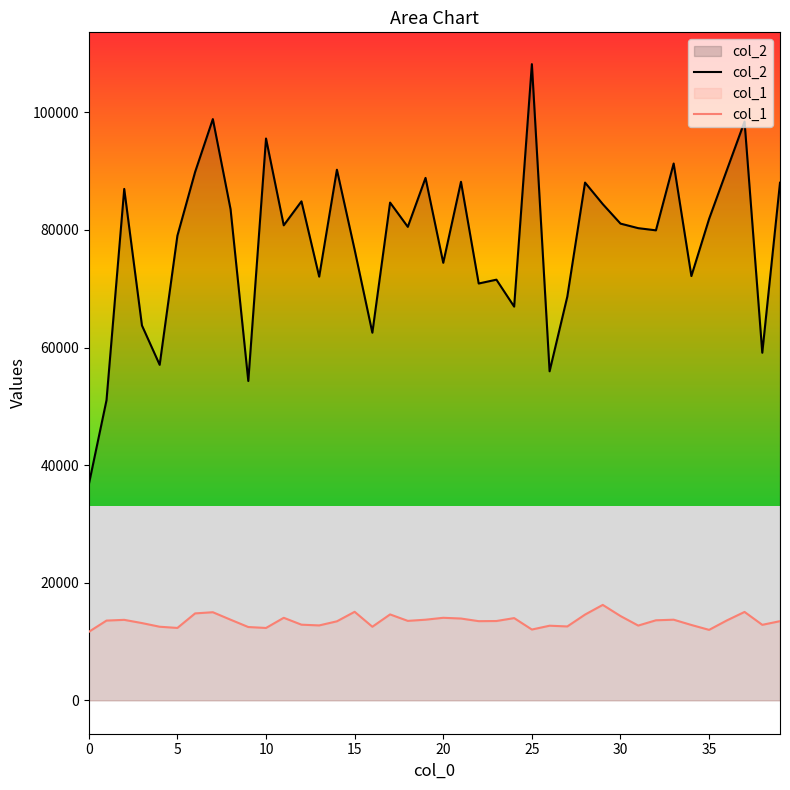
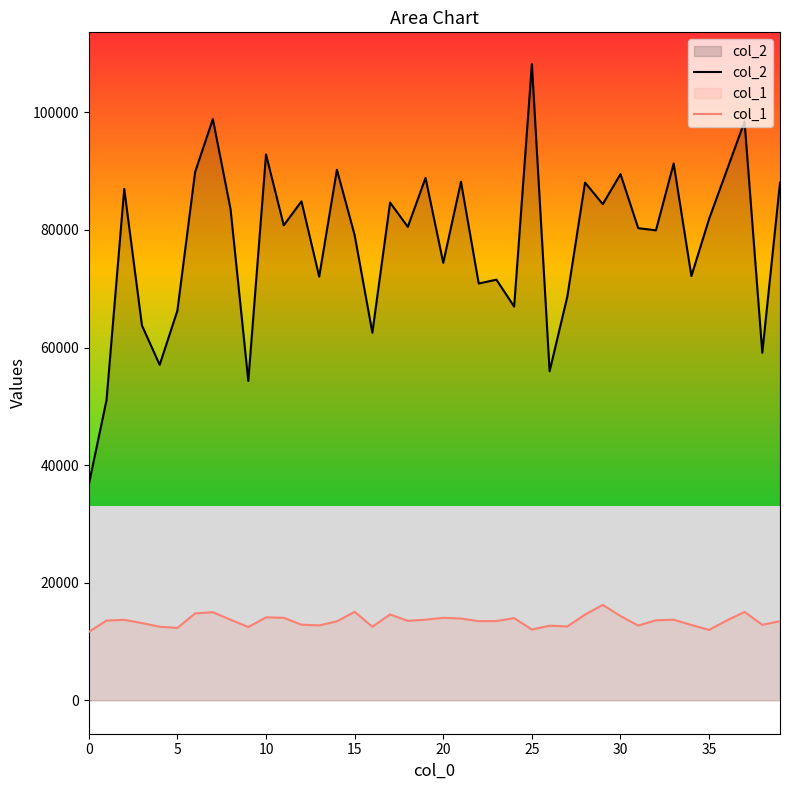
  {
    "col_2": {
      "0": 37000,
-     "5": 79000,
-     "10": 96000,
-     "15": 77000,
+     "5": 66000,
+     "10": 93000,
+     "15": 79000,
      "20": 74000,
      "25": 108000,
-     "30": 81000,
+     "30": 90000,
      "35": 82000
    },
    "col_1": {
      "0": 12000,
      "5": 12000,
-     "10": 12000,
+     "10": 14000,
      "15": 15000,
      "20": 14000,
      "25": 12000,
      "30": 14000,
      "35": 12000
    }
  }
